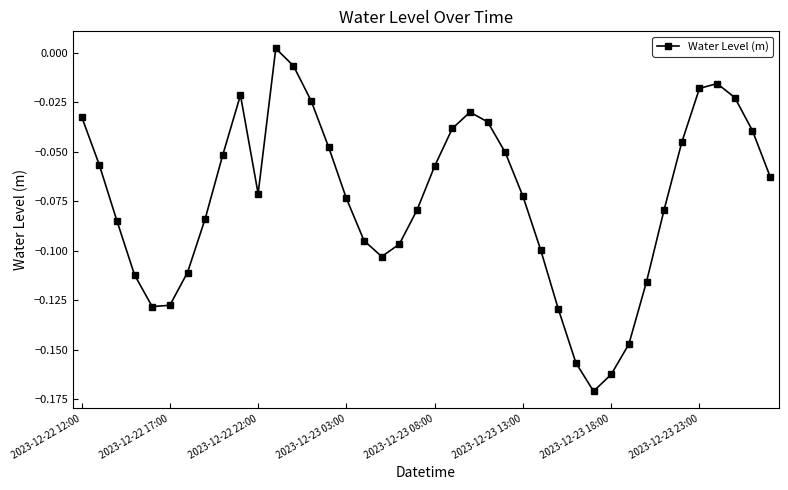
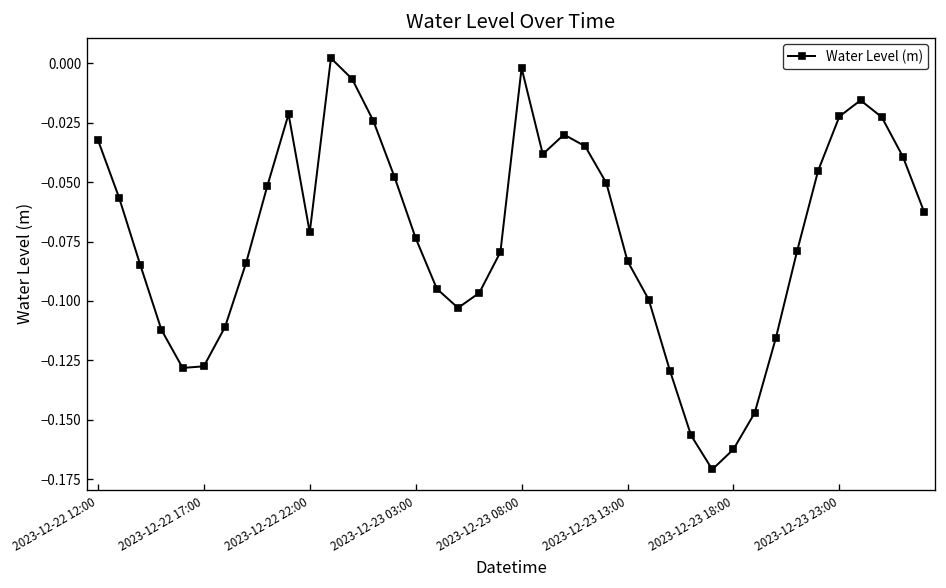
  {
    "2023-12-22 12:00": -0.032,
    "2023-12-22 17:00": -0.127,
    "2023-12-22 22:00": -0.071,
    "2023-12-23 03:00": -0.074,
-   "2023-12-23 08:00": -0.057,
-   "2023-12-23 13:00": -0.073,
+   "2023-12-23 08:00": -0.002,
+   "2023-12-23 13:00": -0.083,
    "2023-12-23 18:00": -0.162,
-   "2023-12-23 23:00": -0.018
+   "2023-12-23 23:00": -0.022
  }
